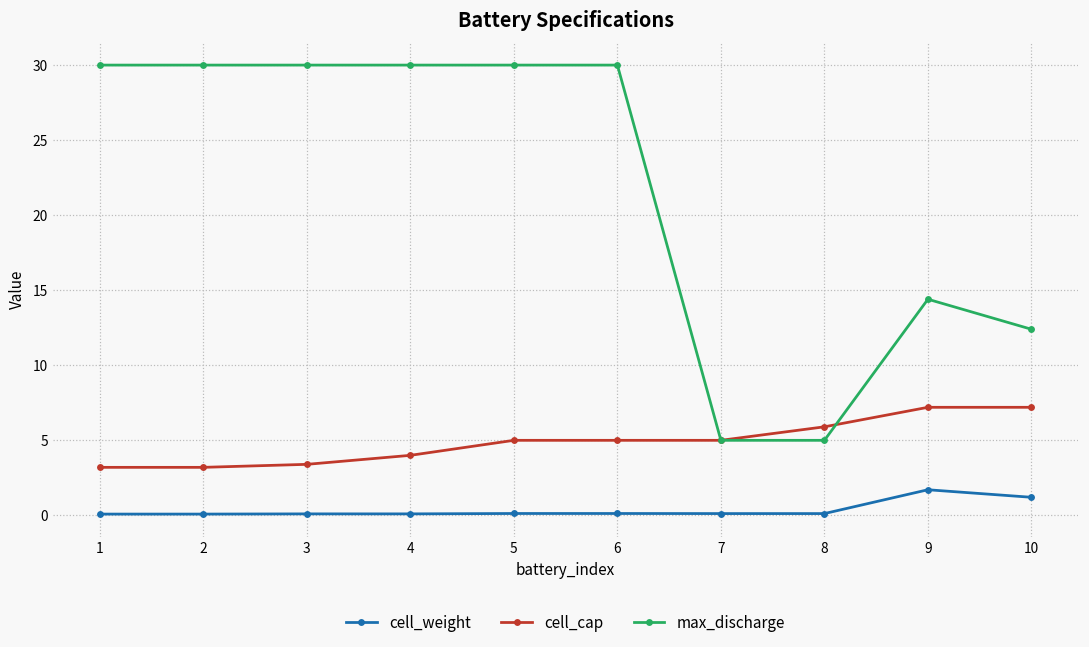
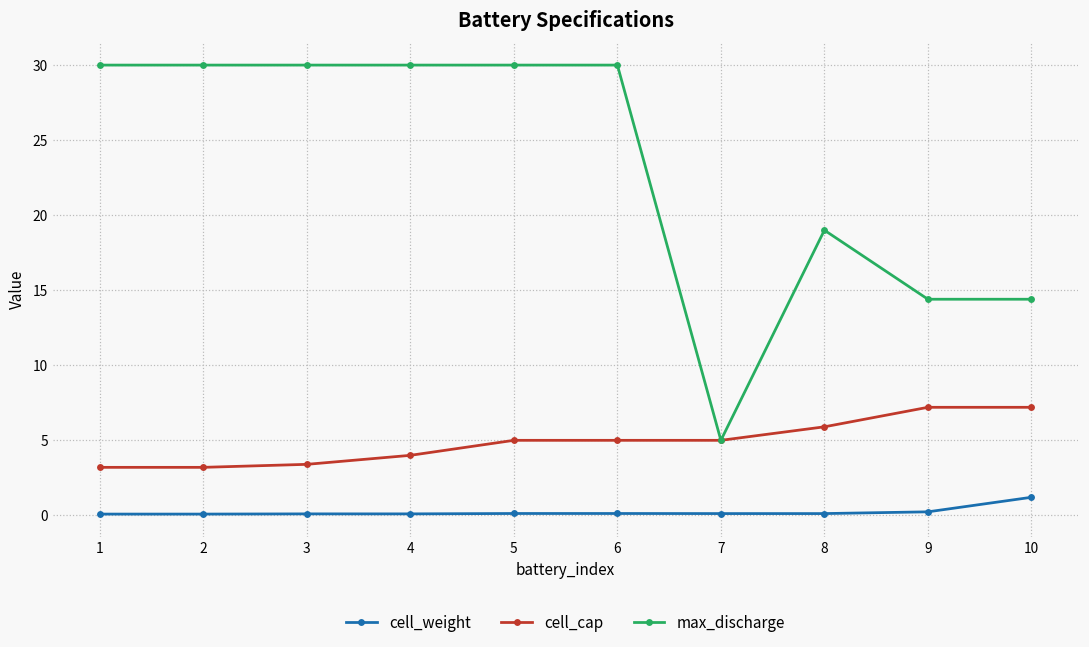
  {
    "cell_weight": {
      "1": 0.1,
      "2": 0.1,
      "3": 0.1,
      "4": 0.1,
      "5": 0.1,
      "6": 0.1,
      "7": 0.1,
      "8": 0.1,
-     "9": 1.7,
+     "9": 0.2,
      "10": 1.2
    },
    "cell_cap": {
      "1": 3.2,
      "2": 3.2,
      "3": 3.4,
      "4": 4.0,
      "5": 5.0,
      "6": 5.0,
      "8": 5.9,
      "9": 7.2,
      "10": 7.2
    },
    "max_discharge": {
      "1": 30.0,
      "2": 30.0,
      "3": 30.0,
      "4": 30.0,
      "5": 30.0,
      "6": 30.0,
-     "8": 5,
+     "8": 19,
      "9": 14.4,
-     "10": 12.4
+     "10": 14.4
    }
  }
